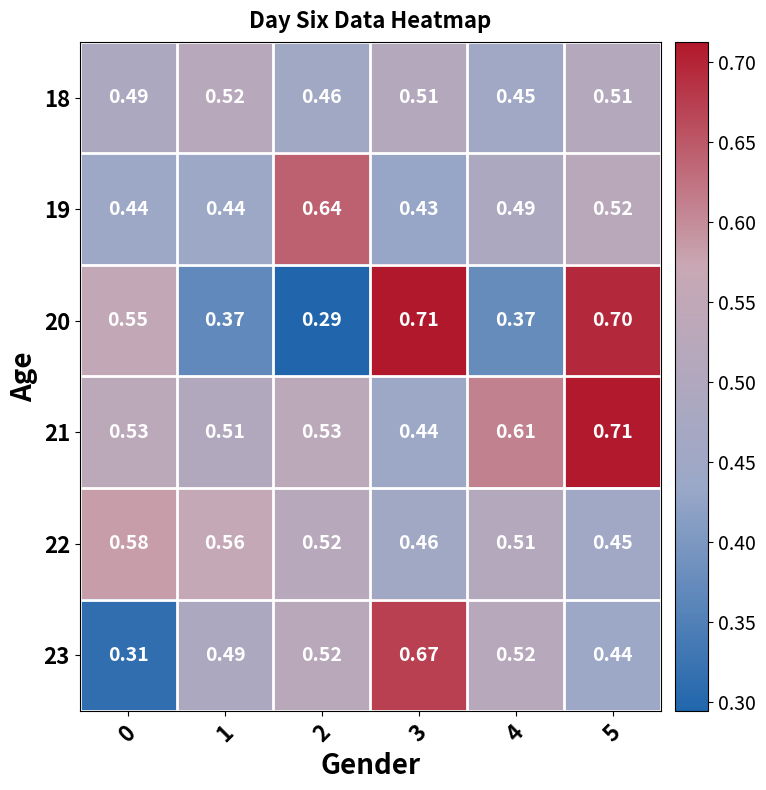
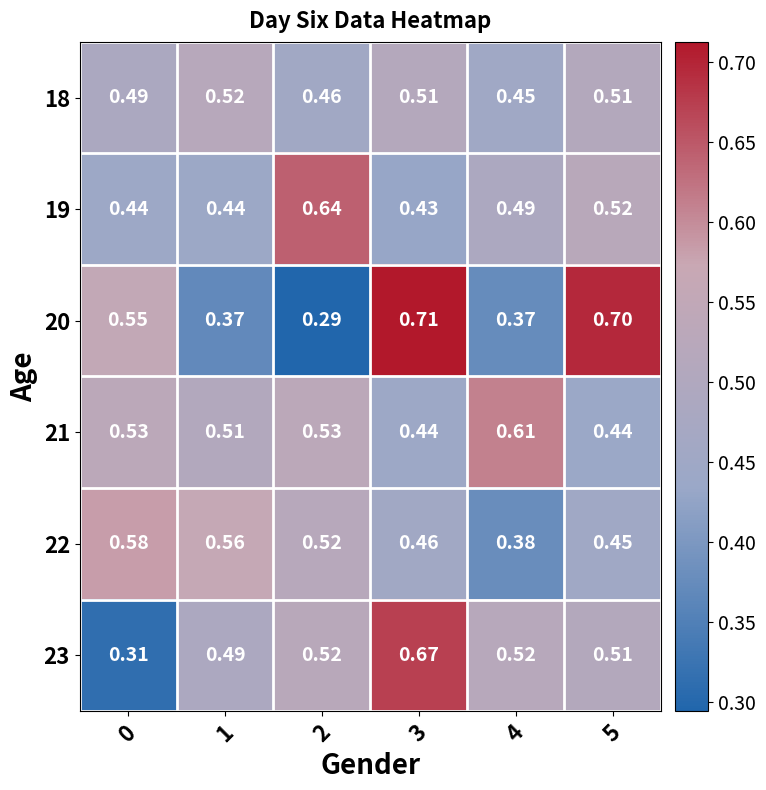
  {
    "18": {
      "0": 0.49,
      "1": 0.52,
      "2": 0.46,
      "3": 0.51,
      "4": 0.45,
      "5": 0.51
    },
    "19": {
      "0": 0.44,
      "1": 0.44,
      "2": 0.64,
      "3": 0.43,
      "4": 0.49,
      "5": 0.52
    },
    "20": {
      "0": 0.55,
      "1": 0.37,
      "2": 0.29,
      "3": 0.71,
      "4": 0.37,
      "5": 0.70
    },
    "21": {
      "0": 0.53,
      "1": 0.51,
      "2": 0.53,
      "3": 0.44,
      "4": 0.61,
-     "5": 0.71
+     "5": 0.44
    },
    "22": {
      "0": 0.58,
      "1": 0.56,
      "2": 0.52,
      "3": 0.46,
-     "4": 0.51,
+     "4": 0.38,
      "5": 0.45
    },
    "23": {
      "0": 0.31,
      "1": 0.49,
      "2": 0.52,
      "3": 0.67,
      "4": 0.52,
-     "5": 0.44
+     "5": 0.51
    }
  }
